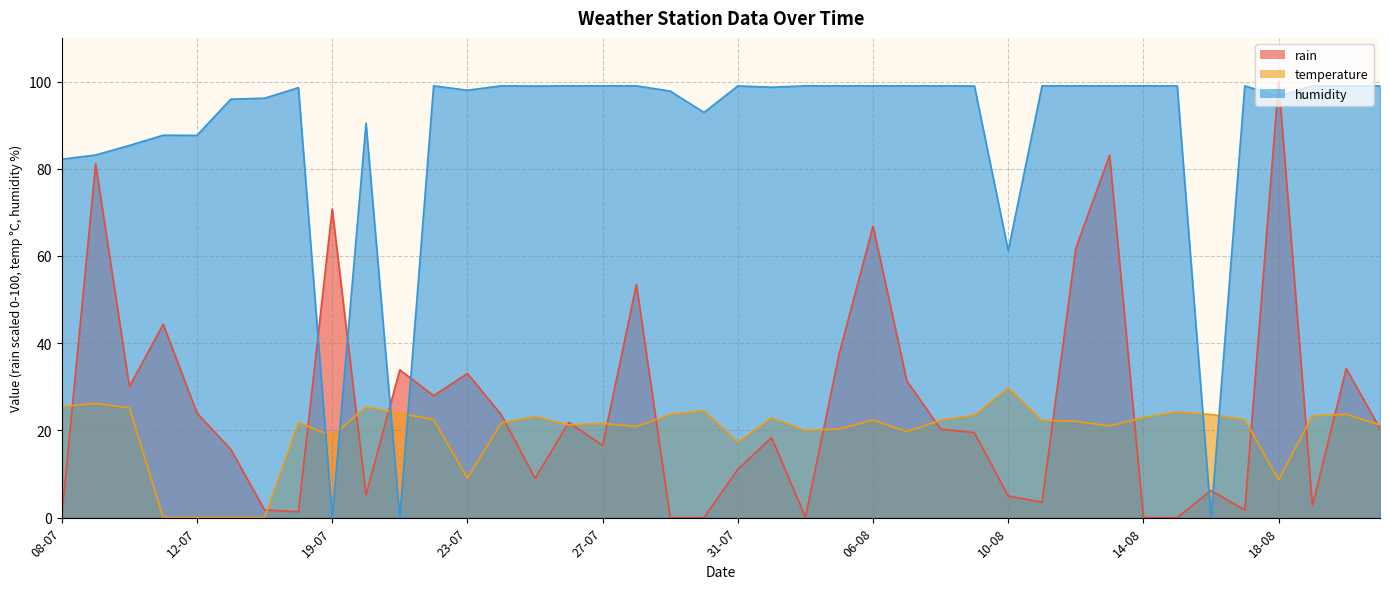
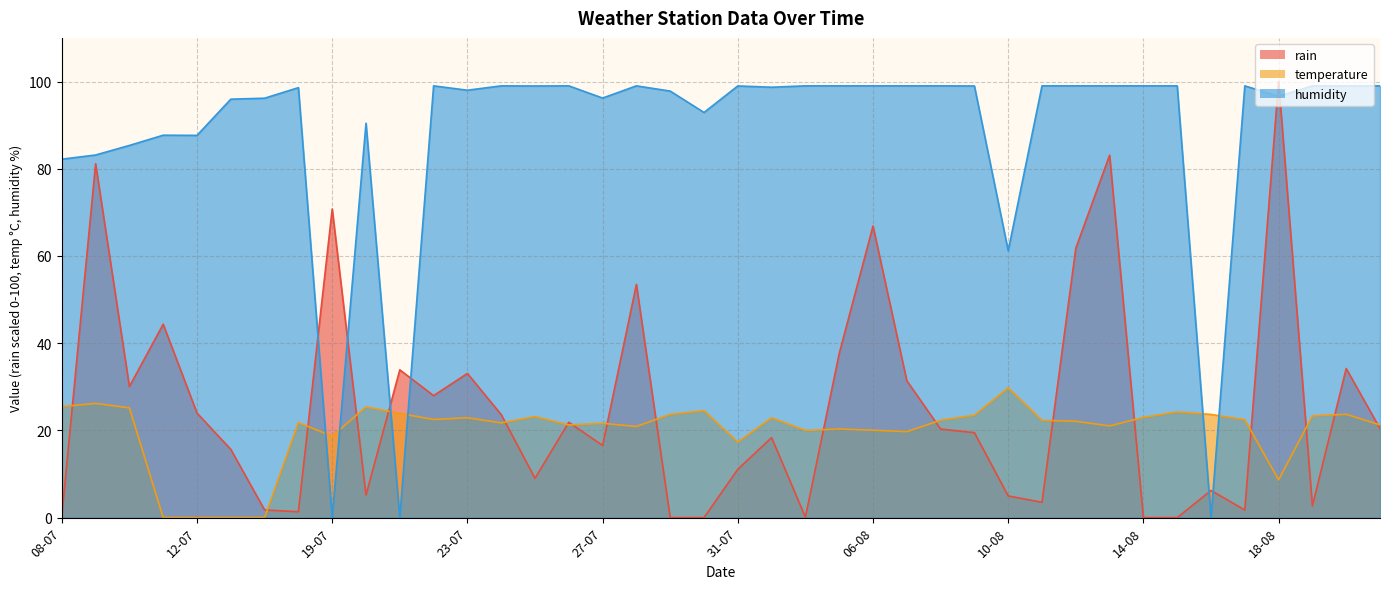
  {
    "rain": {
      "08-07": 0,
      "12-07": 24,
      "19-07": 71,
      "23-07": 33,
      "27-07": 17,
      "31-07": 11,
      "06-08": 67,
      "10-08": 5,
      "14-08": 0
    },
    "temperature": {
      "08-07": 25,
      "12-07": 0,
      "19-07": 19,
-     "23-07": 9,
+     "23-07": 23,
      "27-07": 22,
      "31-07": 17,
-     "06-08": 22,
+     "06-08": 20,
      "10-08": 30,
      "14-08": 23,
      "18-08": 9
    },
    "humidity": {
      "08-07": 82,
      "12-07": 88,
      "19-07": 0,
      "23-07": 98,
-     "27-07": 99,
+     "27-07": 96,
      "31-07": 99,
      "06-08": 99,
      "10-08": 61,
      "14-08": 99
    }
  }
